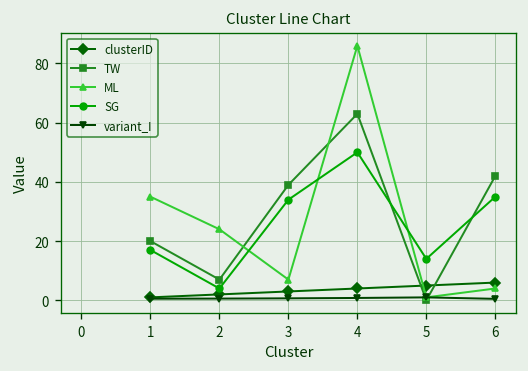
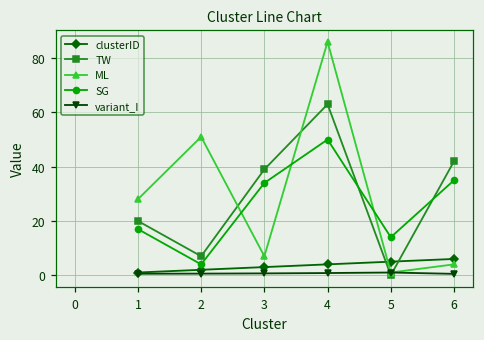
  {
    "ML": {
-     "1": 35,
-     "2": 24,
+     "1": 28,
+     "2": 51,
      "3": 7,
      "4": 86,
      "6": 4
    }
  }
